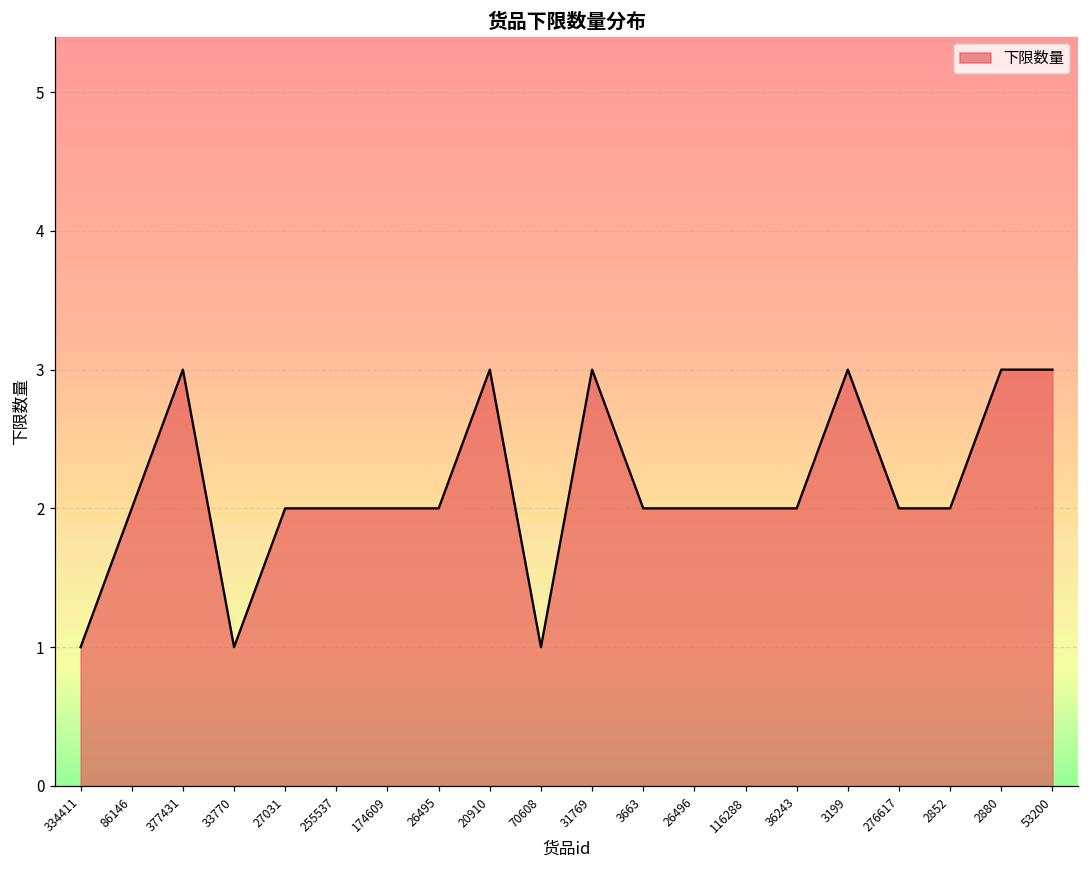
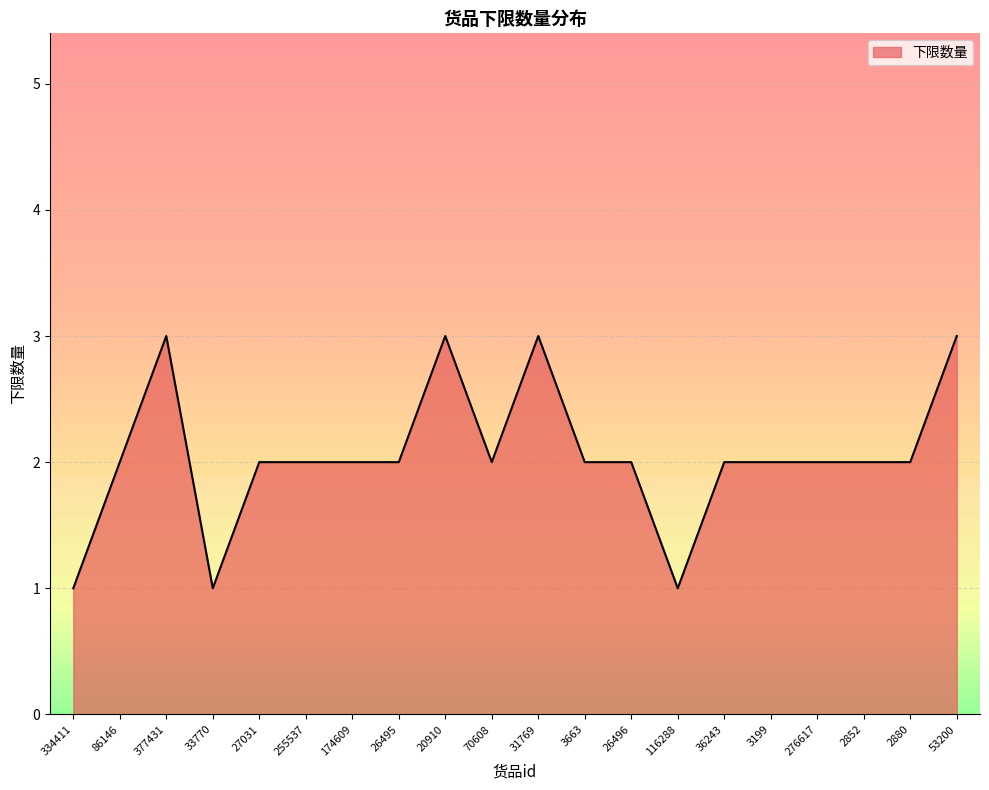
  {
    "334411": 1,
    "86146": 2,
    "377431": 3,
    "33770": 1,
    "27031": 2,
    "255537": 2,
    "174609": 2,
    "26495": 2,
    "20910": 3,
-   "70608": 1,
+   "70608": 2,
    "31769": 3,
    "3663": 2,
    "26496": 2,
-   "116288": 2,
+   "116288": 1,
    "36243": 2,
-   "3199": 3,
+   "3199": 2,
    "276617": 2,
    "2852": 2,
-   "2880": 3,
+   "2880": 2,
    "53200": 3
  }
